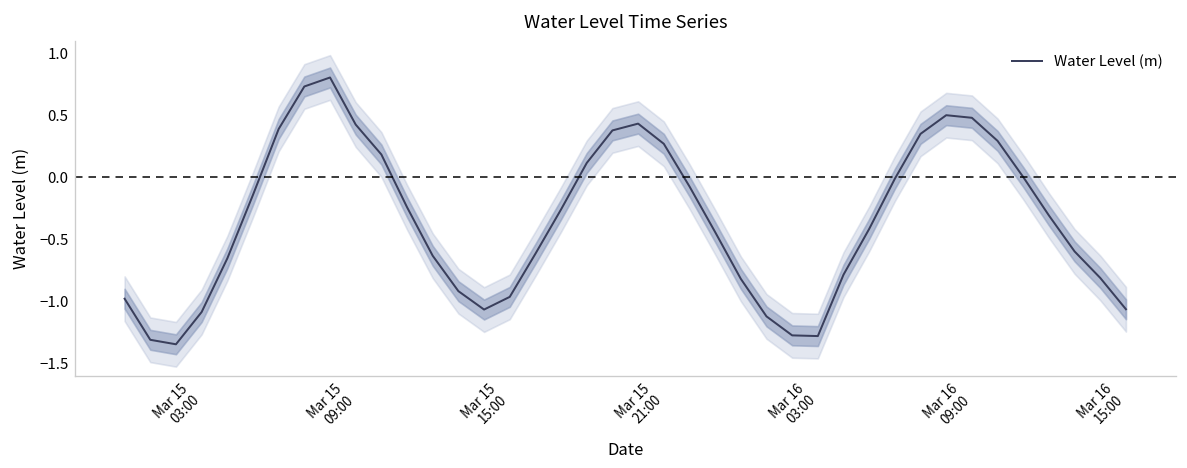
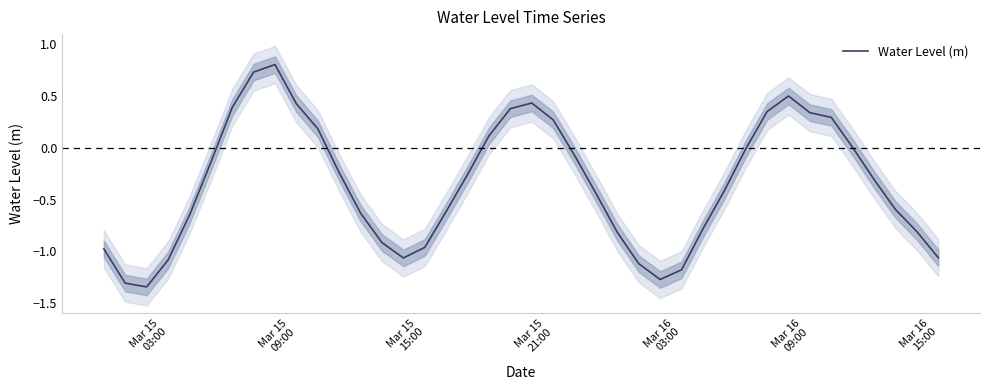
  {
    "Water Level (m)": {
      "Mar 15 03:00": -1.09,
      "Mar 15 09:00": 0.43,
      "Mar 15 15:00": -0.96,
      "Mar 15 21:00": 0.27,
-     "Mar 16 03:00": -1.28,
-     "Mar 16 09:00": 0.48,
+     "Mar 16 03:00": -1.18,
+     "Mar 16 09:00": 0.34,
      "Mar 16 15:00": -1.06
    }
  }
